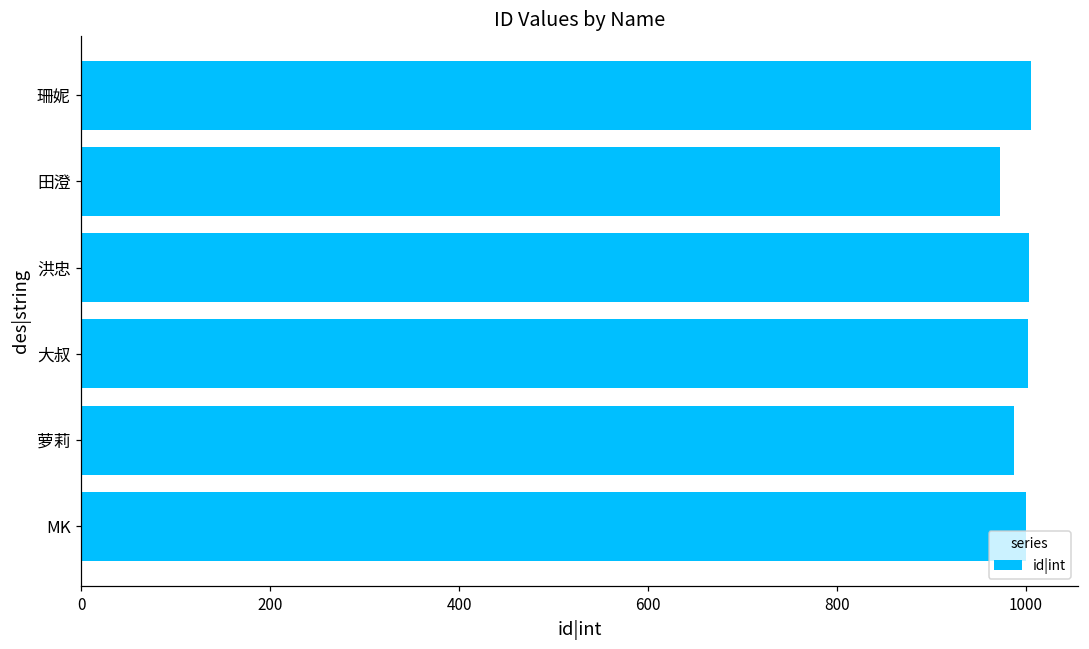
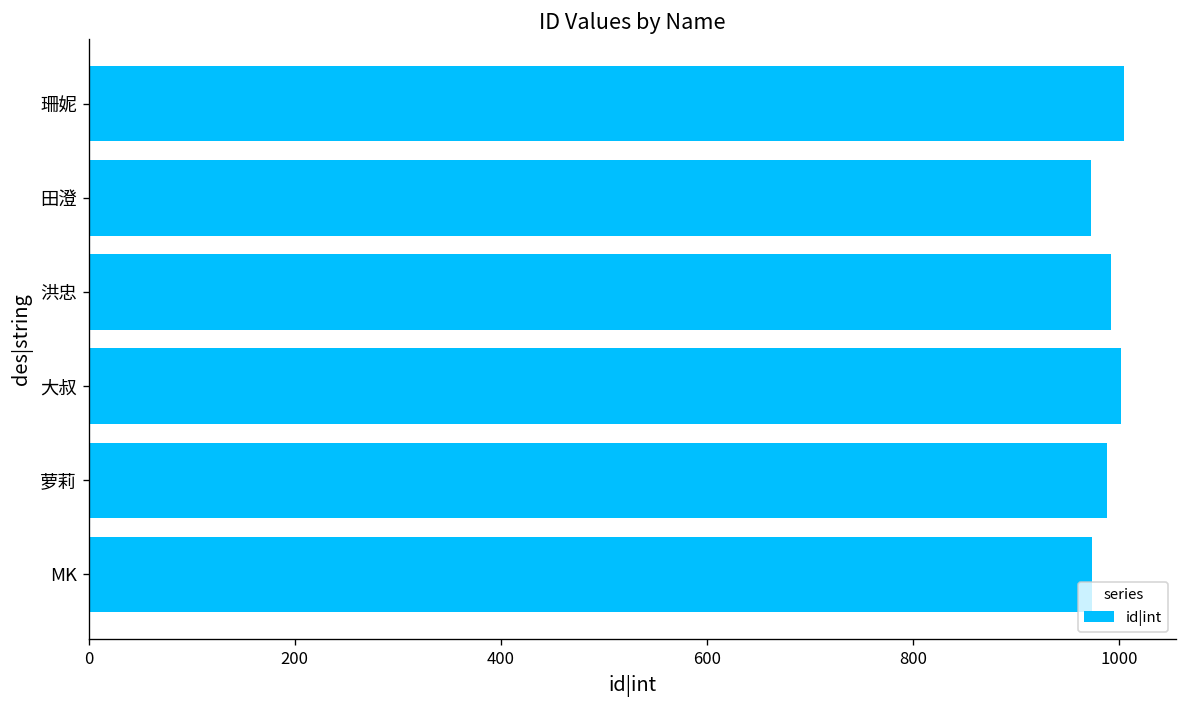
  {
    "珊妮": 1010,
    "田澄": 970,
-   "洪忠": 1000,
+   "洪忠": 990,
    "大叔": 1000,
    "萝莉": 990,
-   "MK": 1000
+   "MK": 970
  }
